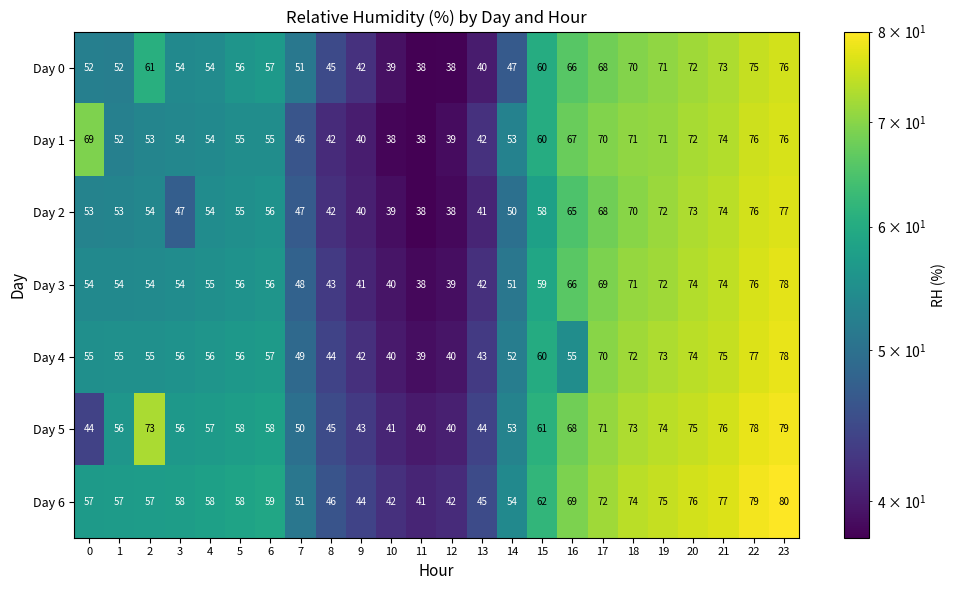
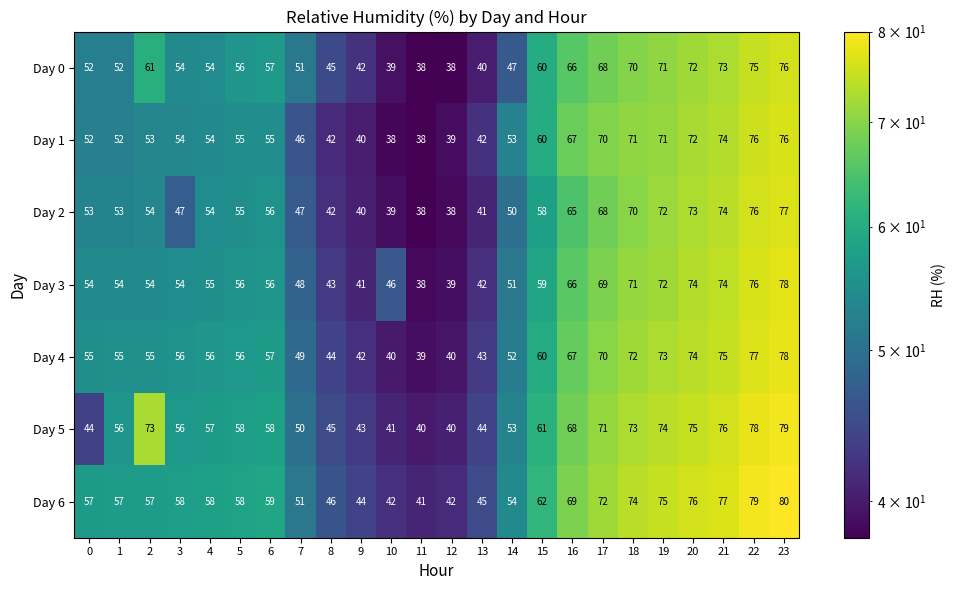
  {
    "Day 0": {
      "0": 52,
      "1": 52,
      "2": 61,
      "3": 54,
      "4": 54,
      "5": 56,
      "6": 57,
      "7": 51,
      "8": 45,
      "9": 42,
      "10": 39,
      "11": 38,
      "12": 38,
      "13": 40,
      "14": 47,
      "15": 60,
      "16": 66,
      "17": 68,
      "18": 70,
      "19": 71,
      "20": 72,
      "21": 73,
      "22": 75,
      "23": 76
    },
    "Day 1": {
-     "0": 69,
+     "0": 52,
      "1": 52,
      "2": 53,
      "3": 54,
      "4": 54,
      "5": 55,
      "6": 55,
      "7": 46,
      "8": 42,
      "9": 40,
      "10": 38,
      "11": 38,
      "12": 39,
      "13": 42,
      "14": 53,
      "15": 60,
      "16": 67,
      "17": 70,
      "18": 71,
      "19": 71,
      "20": 72,
      "21": 74,
      "22": 76,
      "23": 76
    },
    "Day 2": {
      "0": 53,
      "1": 53,
      "2": 54,
      "3": 47,
      "4": 54,
      "5": 55,
      "6": 56,
      "7": 47,
      "8": 42,
      "9": 40,
      "10": 39,
      "11": 38,
      "12": 38,
      "13": 41,
      "14": 50,
      "15": 58,
      "16": 65,
      "17": 68,
      "18": 70,
      "19": 72,
      "20": 73,
      "21": 74,
      "22": 76,
      "23": 77
    },
    "Day 3": {
      "0": 54,
      "1": 54,
      "2": 54,
      "3": 54,
      "4": 55,
      "5": 56,
      "6": 56,
      "7": 48,
      "8": 43,
      "9": 41,
-     "10": 40,
+     "10": 46,
      "11": 38,
      "12": 39,
      "13": 42,
      "14": 51,
      "15": 59,
      "16": 66,
      "17": 69,
      "18": 71,
      "19": 72,
      "20": 74,
      "21": 74,
      "22": 76,
      "23": 78
    },
    "Day 4": {
      "0": 55,
      "1": 55,
      "2": 55,
      "3": 56,
      "4": 56,
      "5": 56,
      "6": 57,
      "7": 49,
      "8": 44,
      "9": 42,
      "10": 40,
      "11": 39,
      "12": 40,
      "13": 43,
      "14": 52,
      "15": 60,
-     "16": 55,
+     "16": 67,
      "17": 70,
      "18": 72,
      "19": 73,
      "20": 74,
      "21": 75,
      "22": 77,
      "23": 78
    },
    "Day 5": {
      "0": 44,
      "1": 56,
      "2": 73,
      "3": 56,
      "4": 57,
      "5": 58,
      "6": 58,
      "7": 50,
      "8": 45,
      "9": 43,
      "10": 41,
      "11": 40,
      "12": 40,
      "13": 44,
      "14": 53,
      "15": 61,
      "16": 68,
      "17": 71,
      "18": 73,
      "19": 74,
      "20": 75,
      "21": 76,
      "22": 78,
      "23": 79
    },
    "Day 6": {
      "0": 57,
      "1": 57,
      "2": 57,
      "3": 58,
      "4": 58,
      "5": 58,
      "6": 59,
      "7": 51,
      "8": 46,
      "9": 44,
      "10": 42,
      "11": 41,
      "12": 42,
      "13": 45,
      "14": 54,
      "15": 62,
      "16": 69,
      "17": 72,
      "18": 74,
      "19": 75,
      "20": 76,
      "21": 77,
      "22": 79,
      "23": 80
    }
  }
